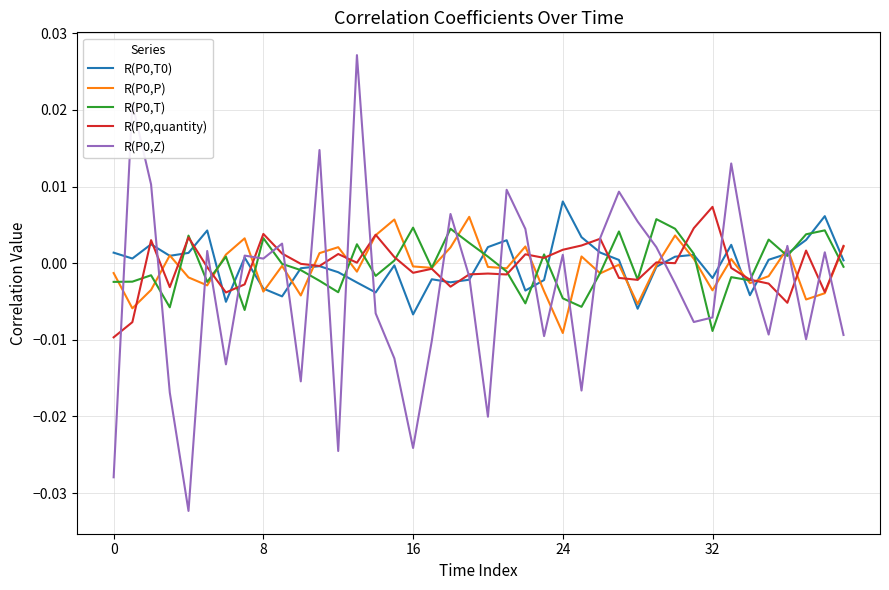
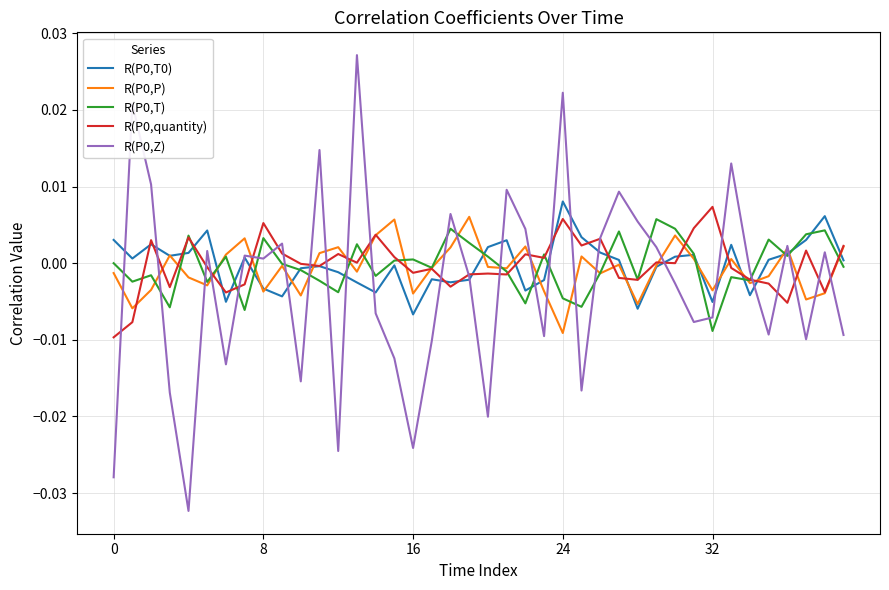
  {
    "R(P0,T0)": {
-     "0": 0.001,
+     "0": 0.003,
      "8": -0.003,
      "16": -0.007,
      "24": 0.008,
-     "32": -0.002
+     "32": -0.005
    },
    "R(P0,P)": {
      "0": -0.001,
      "8": -0.004,
-     "16": 0.000,
+     "16": -0.004,
      "24": -0.009,
      "32": -0.004
    },
    "R(P0,T)": {
-     "0": -0.002,
+     "0": 0.000,
      "8": 0.003,
-     "16": 0.005,
+     "16": 0.000,
      "24": -0.005,
      "32": -0.009
    },
    "R(P0,quantity)": {
      "0": -0.010,
-     "8": 0.004,
+     "8": 0.005,
      "16": -0.001,
-     "24": 0.002,
+     "24": 0.006,
      "32": 0.007
    },
    "R(P0,Z)": {
      "0": -0.028,
      "8": 0.001,
      "16": -0.024,
-     "24": 0.001,
+     "24": 0.022,
      "32": -0.007
    }
  }
